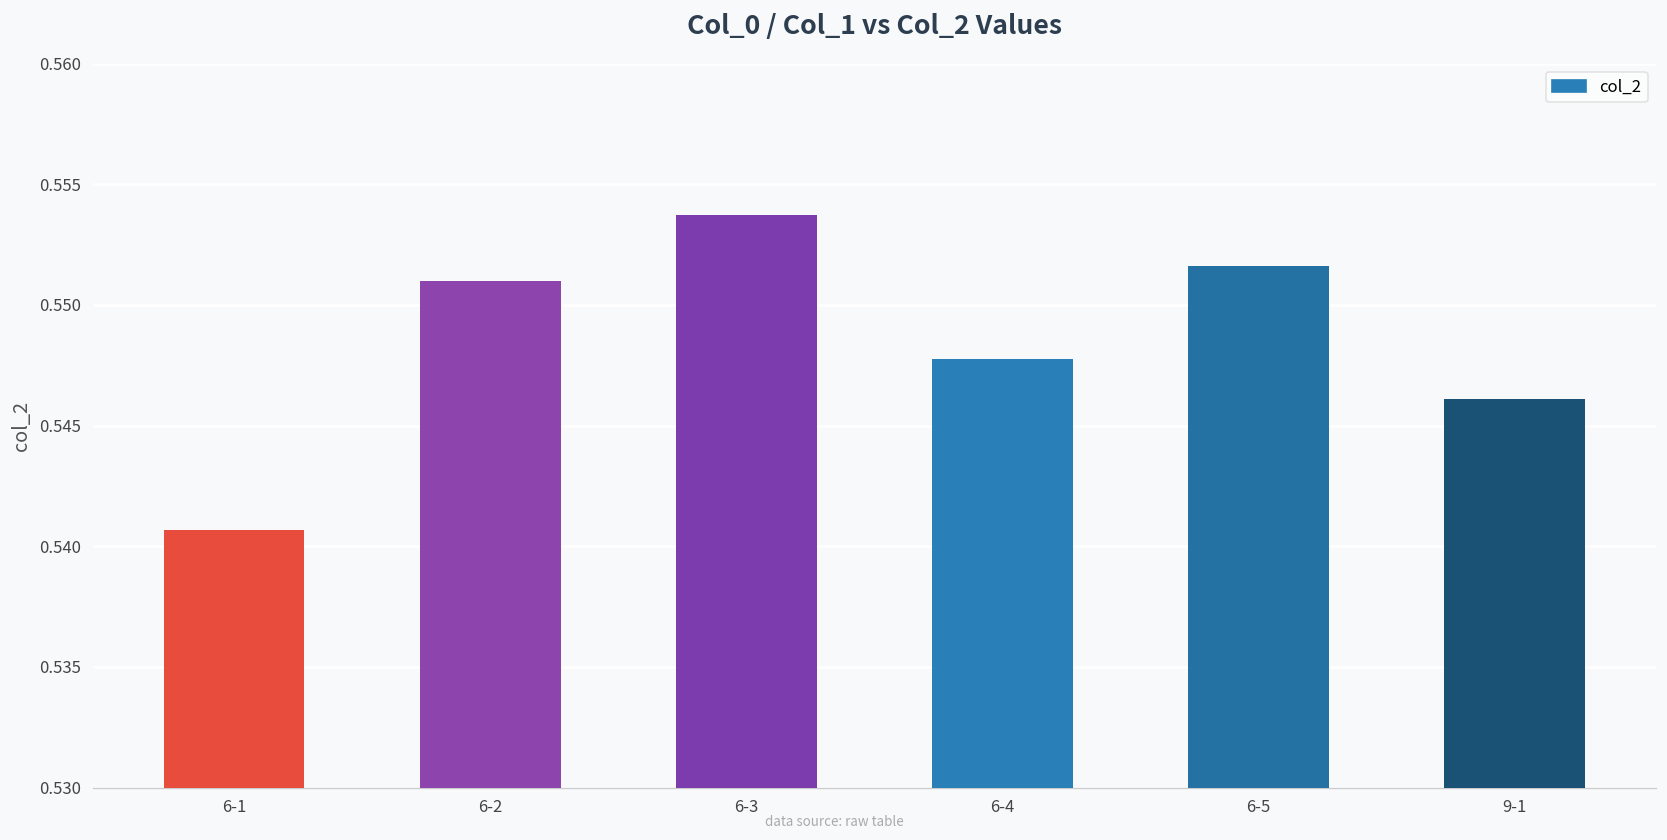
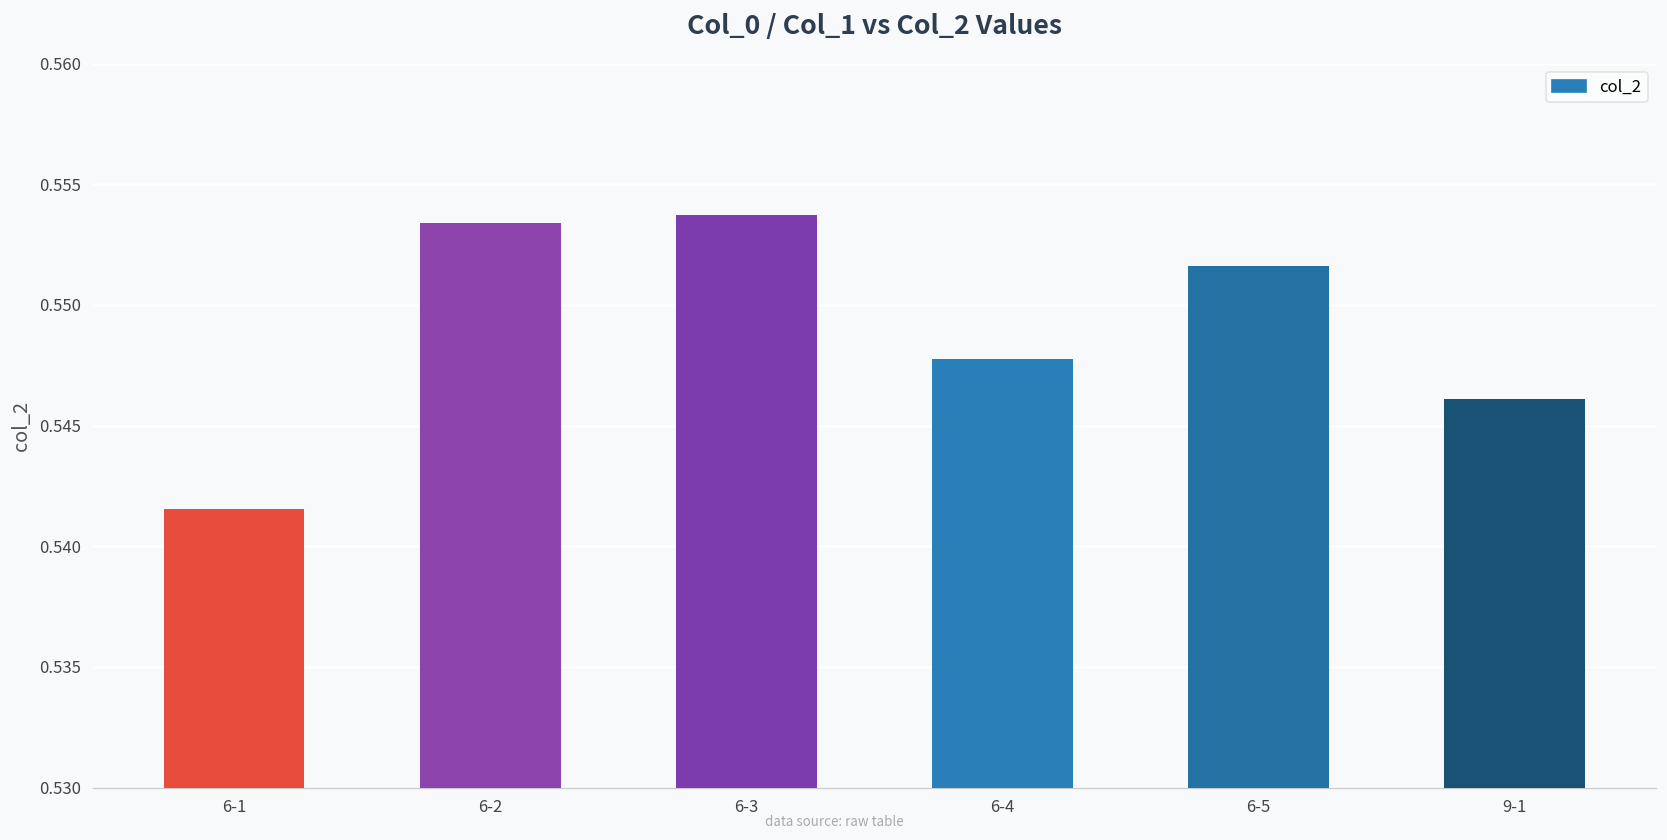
  {
-   "6-1": 0.5407,
-   "6-2": 0.5510
+   "6-1": 0.5416,
+   "6-2": 0.5534
  }
